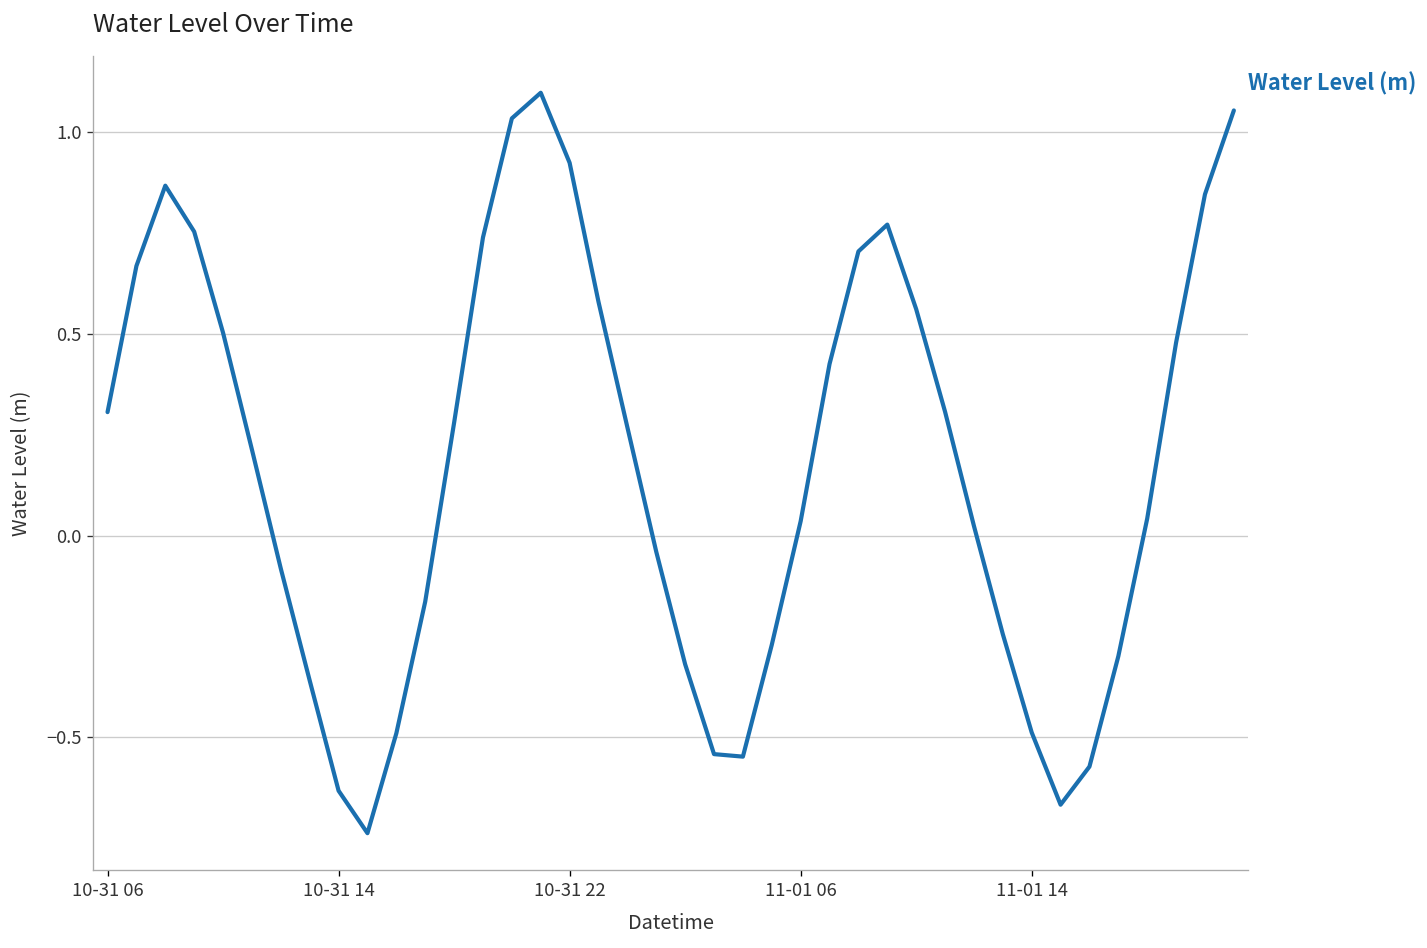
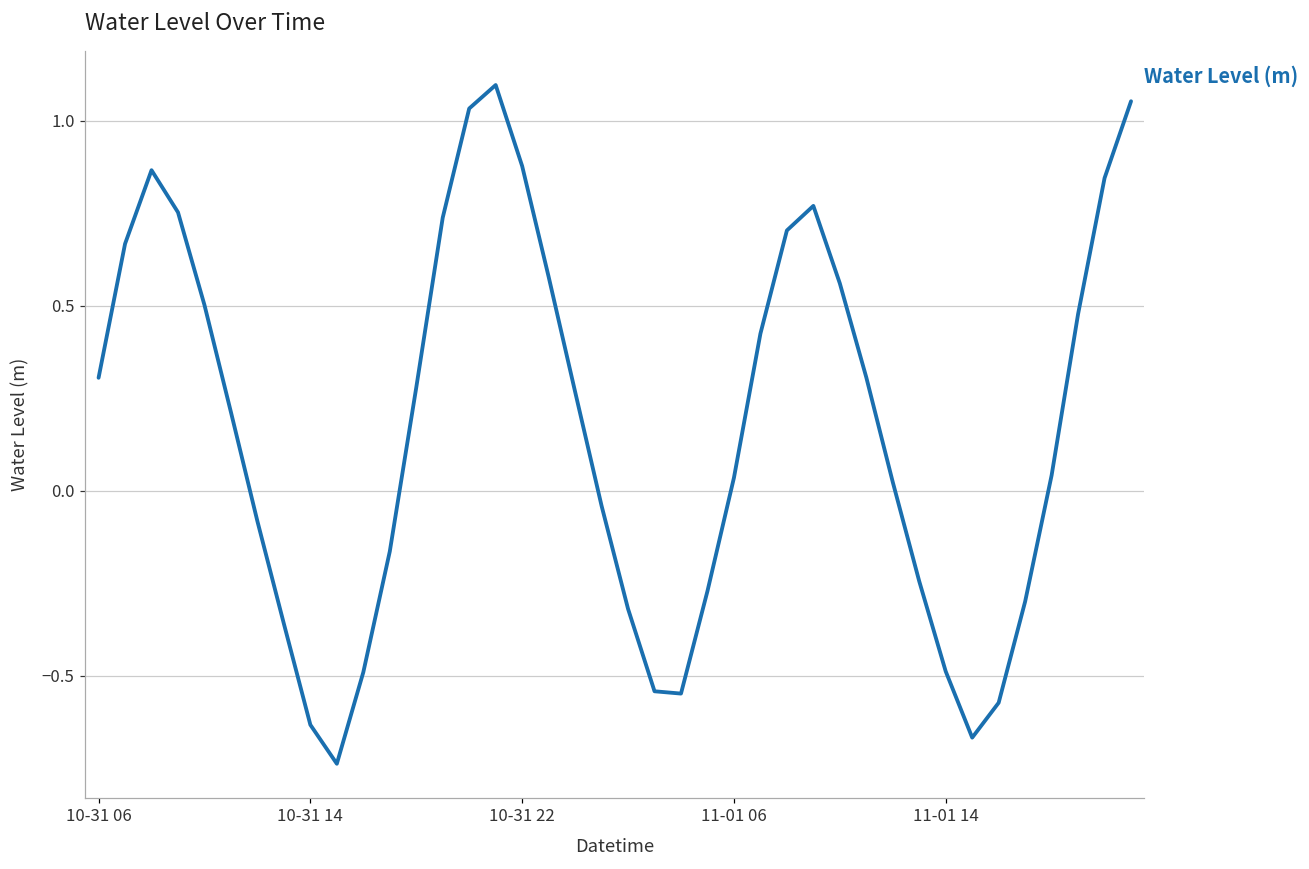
  {
    "10-31 06": 0.31,
    "10-31 14": -0.63,
-   "10-31 22": 0.92,
+   "10-31 22": 0.88,
    "11-01 06": 0.04,
    "11-01 14": -0.49
  }
